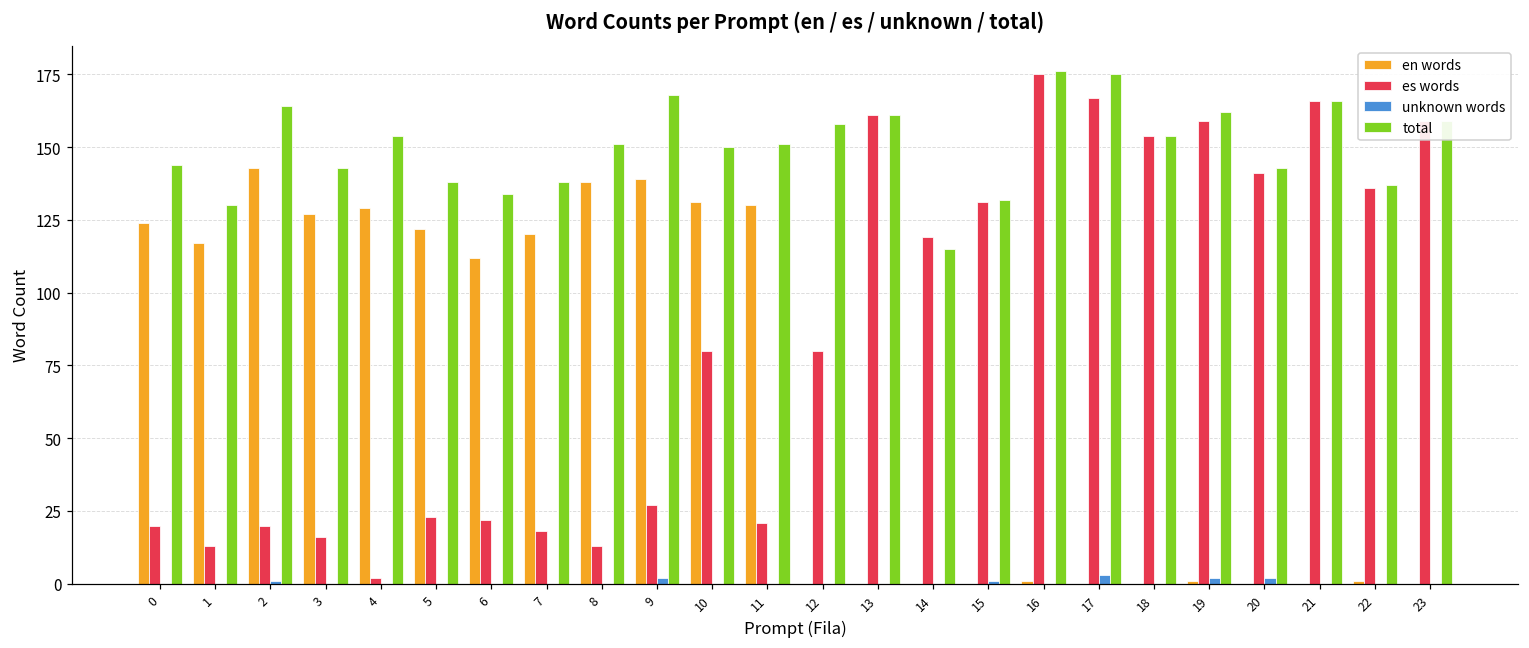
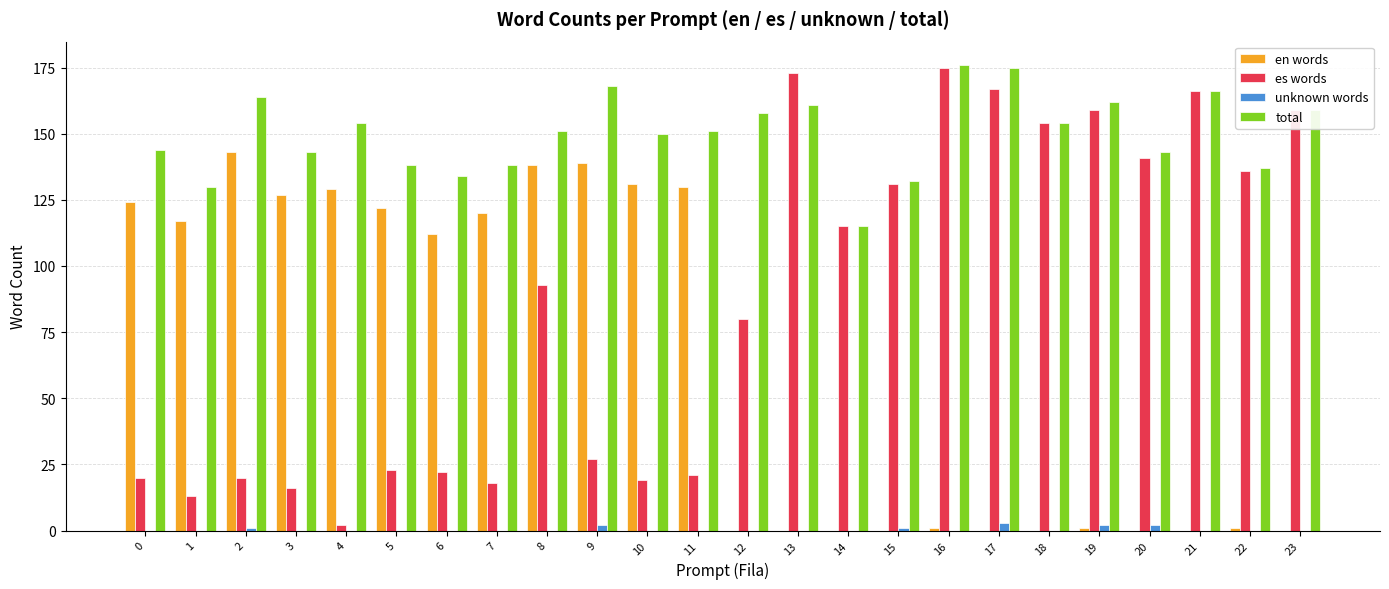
  {
    "en words": {
      "0": 124,
      "1": 117,
      "2": 143,
      "3": 127,
      "4": 129,
      "5": 122,
      "6": 112,
      "7": 120,
      "8": 138,
      "9": 139,
      "10": 131,
      "11": 130,
      "12": 0,
      "13": 0,
      "14": 0,
      "15": 0,
      "16": 1,
      "17": 0,
      "18": 0,
      "19": 1,
      "20": 0,
      "21": 0,
      "22": 1,
      "23": 0
    },
    "es words": {
      "0": 20,
      "1": 13,
      "2": 20,
      "3": 16,
      "4": 2,
      "5": 23,
      "6": 22,
      "7": 18,
-     "8": 13,
+     "8": 93,
      "9": 27,
-     "10": 80,
+     "10": 19,
      "11": 21,
      "12": 80,
-     "13": 161,
-     "14": 119,
+     "13": 173,
+     "14": 115,
      "15": 131,
      "16": 175,
      "17": 167,
      "18": 154,
      "19": 159,
      "20": 141,
      "21": 166,
      "22": 136
    },
    "unknown words": {
      "0": 0,
      "1": 0,
      "2": 1,
      "3": 0,
      "4": 0,
      "5": 0,
      "6": 0,
      "7": 0,
      "8": 0,
      "9": 2,
      "10": 0,
      "11": 0,
      "12": 0,
      "13": 0,
      "14": 0,
      "15": 1,
      "16": 0,
      "17": 3,
      "18": 0,
      "19": 2,
      "20": 2,
      "21": 0,
      "22": 0,
      "23": 0
    },
    "total": {
      "0": 144,
      "1": 130,
      "2": 164,
      "3": 143,
      "4": 154,
      "5": 138,
      "6": 134,
      "7": 138,
      "8": 151,
      "9": 168,
      "10": 150,
      "11": 151,
      "12": 158,
      "13": 161,
      "14": 115,
      "15": 132,
      "16": 176,
      "17": 175,
      "18": 154,
      "19": 162,
      "20": 143,
      "21": 166,
      "22": 137
    }
  }
